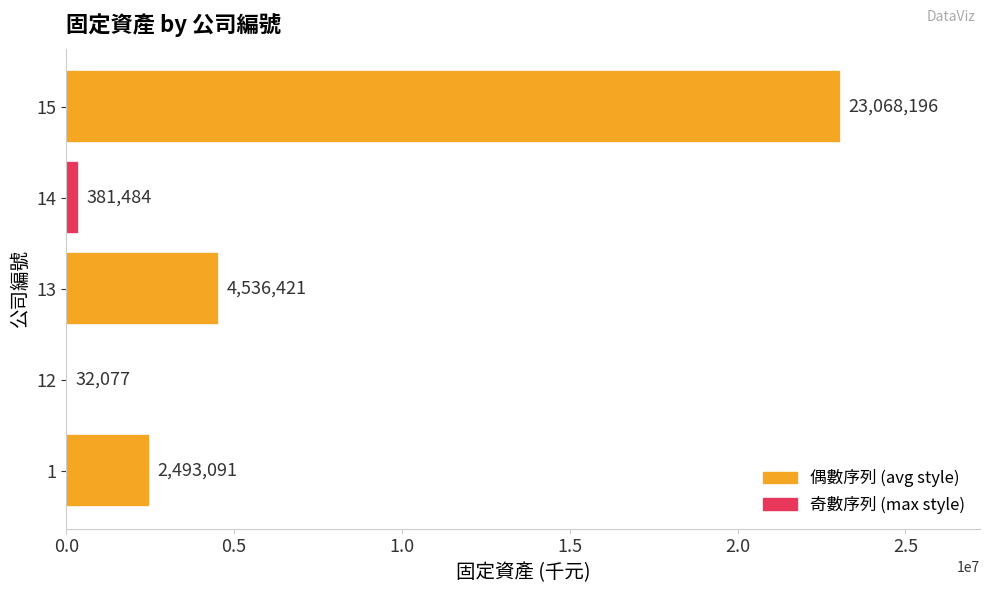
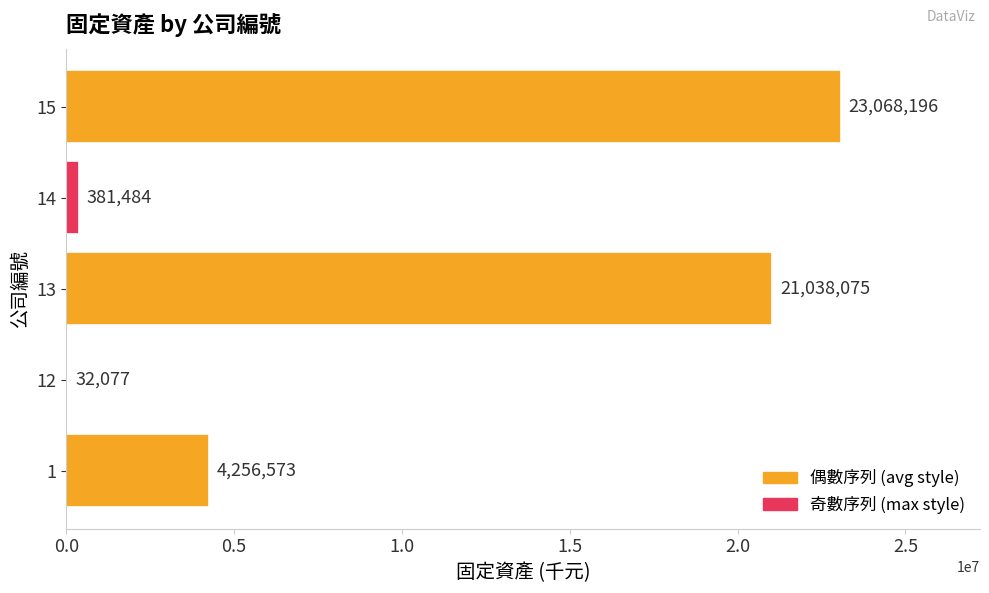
  {
    "15": "23,068,196",
    "14": "381,484",
-   "13": "4,536,421",
+   "13": "21,038,075",
    "12": "32,077",
-   "1": "2,493,091"
+   "1": "4,256,573"
  }
